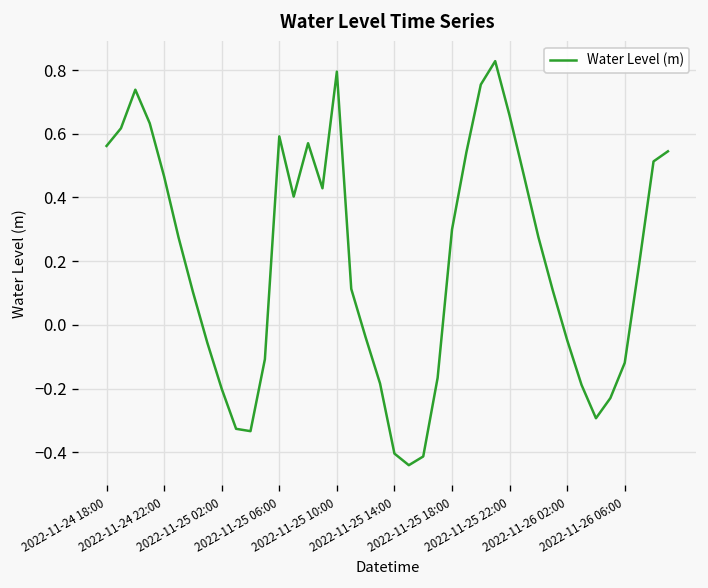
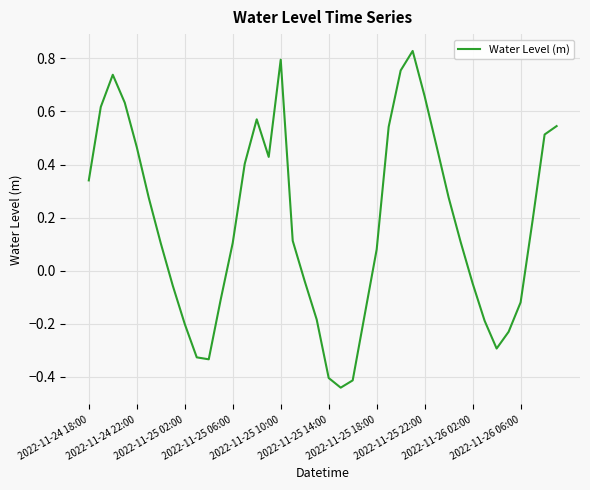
  {
-   "2022-11-24 18:00": 0.56,
+   "2022-11-24 18:00": 0.34,
    "2022-11-24 22:00": 0.47,
    "2022-11-25 02:00": -0.20,
-   "2022-11-25 06:00": 0.59,
+   "2022-11-25 06:00": 0.10,
    "2022-11-25 10:00": 0.80,
    "2022-11-25 14:00": -0.40,
-   "2022-11-25 18:00": 0.30,
+   "2022-11-25 18:00": 0.08,
    "2022-11-25 22:00": 0.66,
    "2022-11-26 02:00": -0.05,
    "2022-11-26 06:00": -0.12
  }
